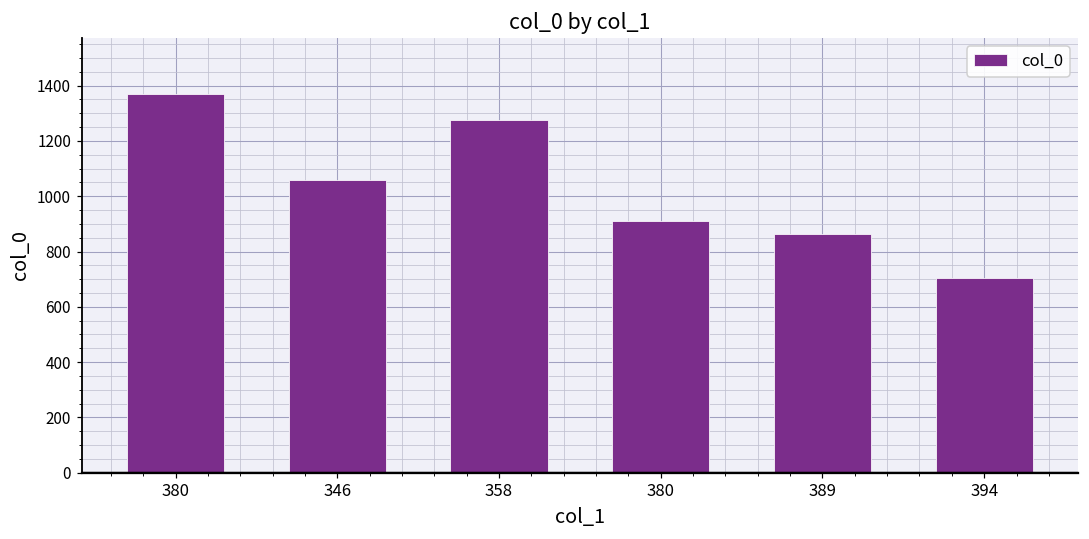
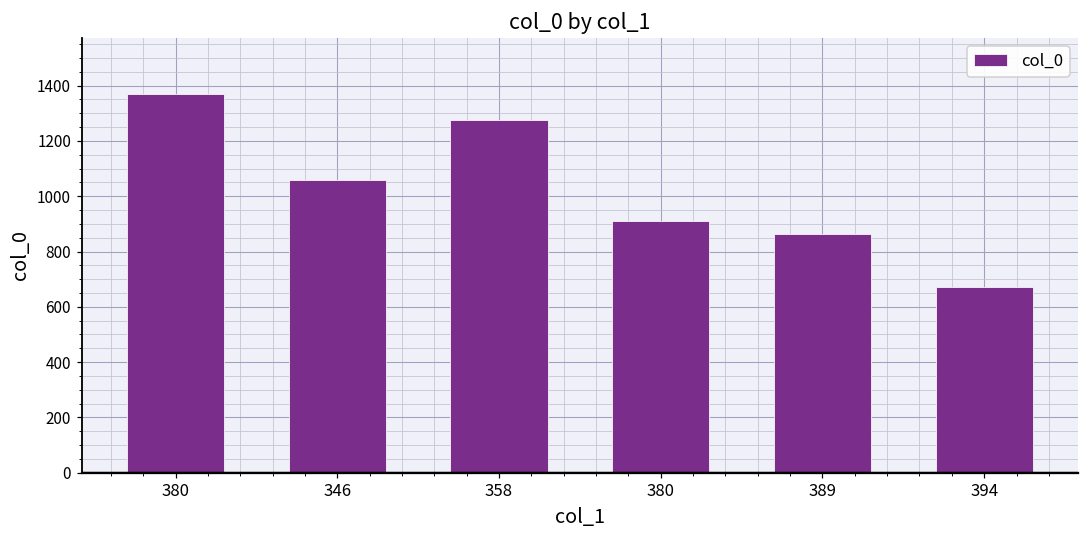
  {
    "346": 1060,
    "358": 1280,
    "389": 860,
-   "394": 710
+   "394": 670
  }
